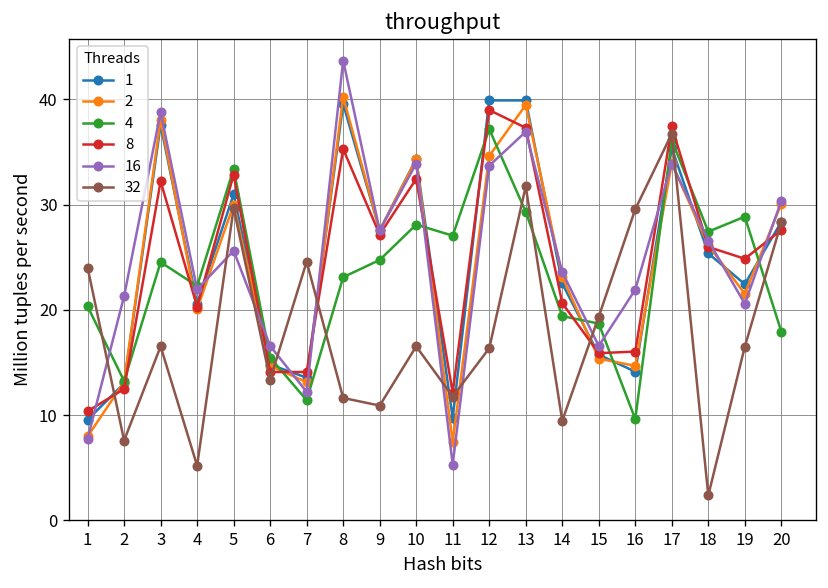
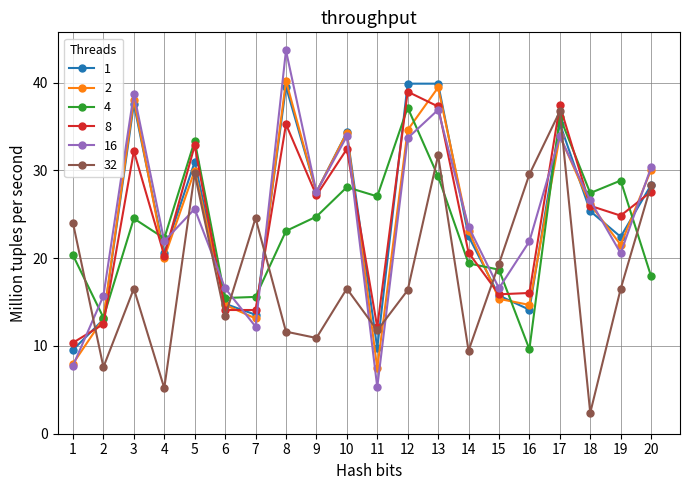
  {
    "1": {
      "1": 10,
      "3": 38,
      "5": 31,
      "7": 14,
      "8": 40,
      "11": 10,
      "12": 40,
      "13": 40,
      "14": 23,
      "16": 14,
      "17": 35,
      "18": 25,
      "19": 22
    },
    "2": {
      "3": 38,
      "5": 30,
      "7": 13,
      "8": 40,
      "11": 7,
      "12": 35,
      "13": 39,
      "14": 23,
      "15": 15,
      "16": 15,
      "19": 22
    },
    "4": {
      "1": 20,
      "3": 25,
      "4": 22,
      "5": 33,
      "6": 15,
-     "7": 11,
+     "7": 16,
      "8": 23,
      "9": 25,
      "10": 28,
      "11": 27,
      "12": 37,
      "13": 29,
      "14": 19,
      "15": 19,
      "16": 10,
      "17": 36,
      "18": 27,
      "19": 29,
      "20": 18
    },
    "8": {
      "1": 10,
      "2": 12,
      "3": 32,
      "5": 33,
      "6": 14,
      "7": 14,
      "8": 35,
      "9": 27,
      "10": 32,
      "11": 12,
      "12": 39,
      "13": 37,
      "14": 21,
      "16": 16,
      "17": 37,
      "19": 25,
      "20": 28
    },
    "16": {
-     "2": 21,
+     "2": 16,
      "3": 39,
      "4": 22,
      "5": 26,
      "6": 17,
      "7": 12,
      "8": 44,
      "10": 34,
      "11": 5,
      "12": 34,
      "13": 37,
      "14": 24,
      "15": 17,
      "16": 22,
      "18": 27,
      "19": 21
    },
    "32": {
      "1": 24,
      "2": 8,
      "3": 17,
      "4": 5,
      "5": 30,
      "6": 13,
      "7": 25,
      "8": 12,
      "9": 11,
      "10": 17,
      "11": 12,
      "12": 16,
      "13": 32,
      "14": 9,
      "15": 19,
      "16": 30,
      "17": 37,
      "18": 2,
      "19": 17
    }
  }
